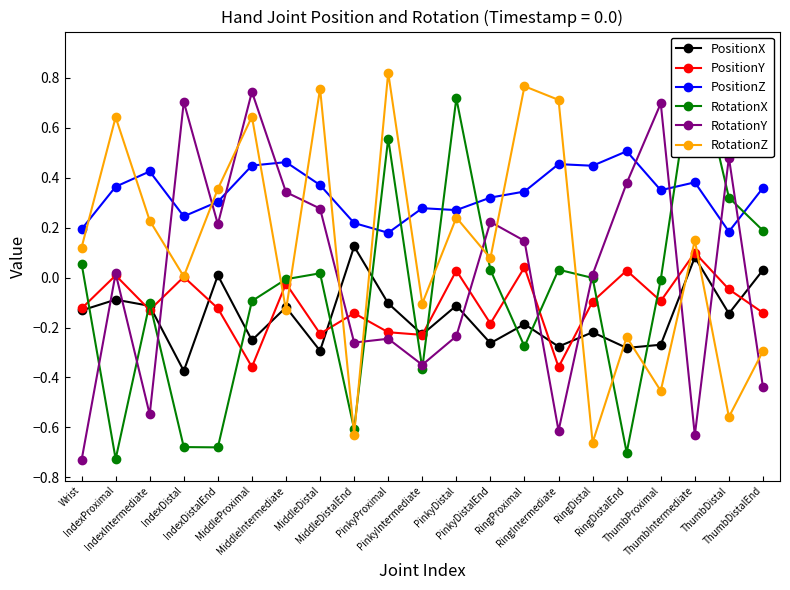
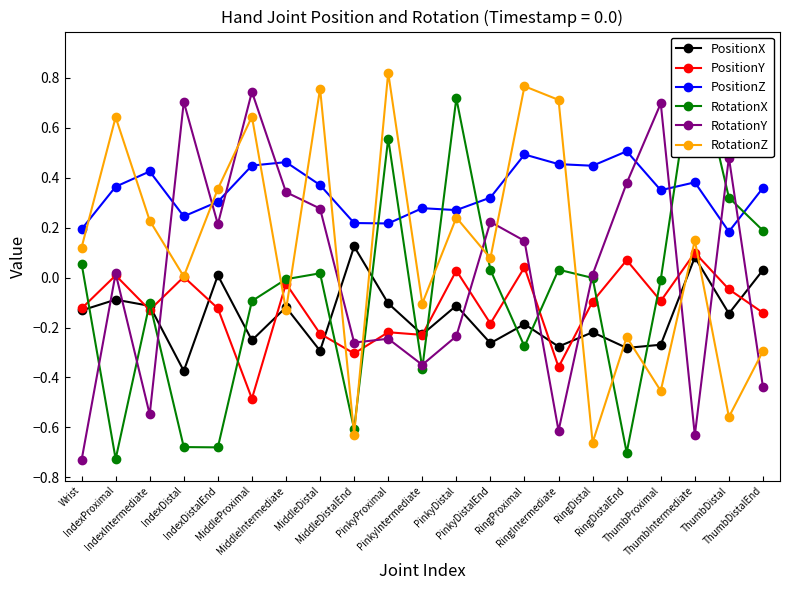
  {
    "PositionX": {
      "IndexProximal": -0.09,
      "IndexIntermediate": -0.11,
      "IndexDistal": -0.37,
      "IndexDistalEnd": 0.01,
      "MiddleProximal": -0.25,
      "MiddleIntermediate": -0.12,
      "MiddleDistal": -0.29,
      "MiddleDistalEnd": 0.12,
      "PinkyProximal": -0.10,
      "PinkyDistal": -0.11,
      "PinkyDistalEnd": -0.26,
      "RingProximal": -0.19,
      "RingIntermediate": -0.28,
      "RingDistal": -0.22,
      "RingDistalEnd": -0.28,
      "ThumbProximal": -0.27,
      "ThumbIntermediate": 0.08,
      "ThumbDistal": -0.14,
      "ThumbDistalEnd": 0.03
    },
    "PositionY": {
      "IndexIntermediate": -0.13,
      "IndexDistalEnd": -0.12,
-     "MiddleProximal": -0.36,
+     "MiddleProximal": -0.48,
      "MiddleIntermediate": -0.02,
      "MiddleDistal": -0.22,
-     "MiddleDistalEnd": -0.14,
+     "MiddleDistalEnd": -0.30,
      "PinkyProximal": -0.22,
      "PinkyDistal": 0.03,
      "PinkyDistalEnd": -0.18,
      "RingProximal": 0.04,
      "RingIntermediate": -0.36,
      "RingDistal": -0.10,
-     "RingDistalEnd": 0.03,
+     "RingDistalEnd": 0.07,
      "ThumbProximal": -0.09,
      "ThumbIntermediate": 0.10,
      "ThumbDistal": -0.05,
      "ThumbDistalEnd": -0.14
    },
    "PositionZ": {
      "Wrist": 0.19,
      "IndexProximal": 0.36,
      "IndexIntermediate": 0.43,
      "IndexDistal": 0.25,
      "IndexDistalEnd": 0.30,
      "MiddleProximal": 0.45,
      "MiddleIntermediate": 0.46,
      "MiddleDistal": 0.37,
      "MiddleDistalEnd": 0.22,
-     "PinkyProximal": 0.18,
+     "PinkyProximal": 0.22,
      "PinkyIntermediate": 0.28,
      "PinkyDistal": 0.27,
      "PinkyDistalEnd": 0.32,
-     "RingProximal": 0.34,
+     "RingProximal": 0.49,
      "RingIntermediate": 0.45,
      "RingDistal": 0.45,
      "RingDistalEnd": 0.51,
      "ThumbProximal": 0.35,
      "ThumbIntermediate": 0.38,
      "ThumbDistal": 0.18,
      "ThumbDistalEnd": 0.36
    },
    "RotationX": {
      "Wrist": 0.06,
      "IndexProximal": -0.73,
      "IndexIntermediate": -0.10,
      "IndexDistal": -0.68,
      "IndexDistalEnd": -0.68,
      "MiddleProximal": -0.09,
      "MiddleIntermediate": -0.01,
      "MiddleDistal": 0.02,
      "MiddleDistalEnd": -0.61,
      "PinkyProximal": 0.56,
      "PinkyIntermediate": -0.36,
      "PinkyDistal": 0.72,
      "PinkyDistalEnd": 0.03,
      "RingProximal": -0.28,
      "RingIntermediate": 0.03,
      "RingDistal": 0.00,
      "RingDistalEnd": -0.70,
      "ThumbProximal": -0.01,
      "ThumbDistal": 0.32,
      "ThumbDistalEnd": 0.19
    },
    "RotationY": {
      "Wrist": -0.73,
      "IndexIntermediate": -0.55,
      "IndexDistal": 0.70,
      "IndexDistalEnd": 0.21,
      "MiddleProximal": 0.74,
      "MiddleIntermediate": 0.34,
      "MiddleDistal": 0.28,
      "MiddleDistalEnd": -0.26,
      "PinkyProximal": -0.24,
      "PinkyIntermediate": -0.35,
      "PinkyDistal": -0.23,
      "PinkyDistalEnd": 0.22,
      "RingProximal": 0.15,
      "RingIntermediate": -0.61,
      "RingDistal": 0.01,
      "RingDistalEnd": 0.38,
      "ThumbProximal": 0.70,
      "ThumbIntermediate": -0.63,
      "ThumbDistal": 0.48,
      "ThumbDistalEnd": -0.44
    },
    "RotationZ": {
      "Wrist": 0.12,
      "IndexProximal": 0.64,
      "IndexIntermediate": 0.23,
      "IndexDistalEnd": 0.36,
      "MiddleProximal": 0.64,
      "MiddleIntermediate": -0.13,
      "MiddleDistal": 0.76,
      "MiddleDistalEnd": -0.63,
      "PinkyProximal": 0.82,
      "PinkyIntermediate": -0.10,
      "PinkyDistal": 0.24,
      "PinkyDistalEnd": 0.08,
      "RingProximal": 0.77,
      "RingIntermediate": 0.71,
      "RingDistal": -0.66,
      "RingDistalEnd": -0.24,
      "ThumbProximal": -0.45,
      "ThumbIntermediate": 0.15,
      "ThumbDistal": -0.56,
      "ThumbDistalEnd": -0.29
    }
  }
